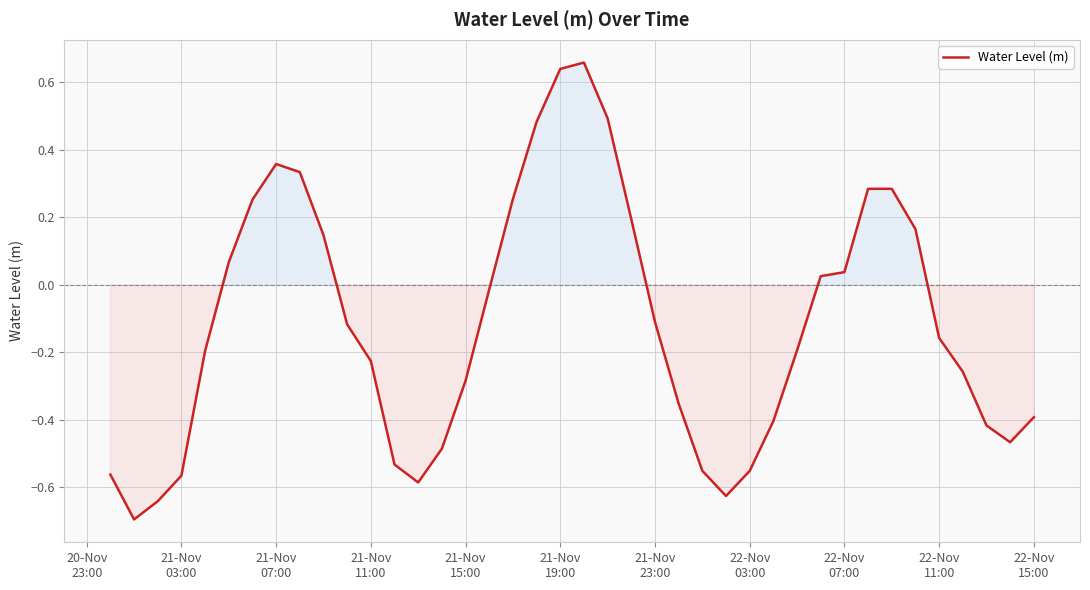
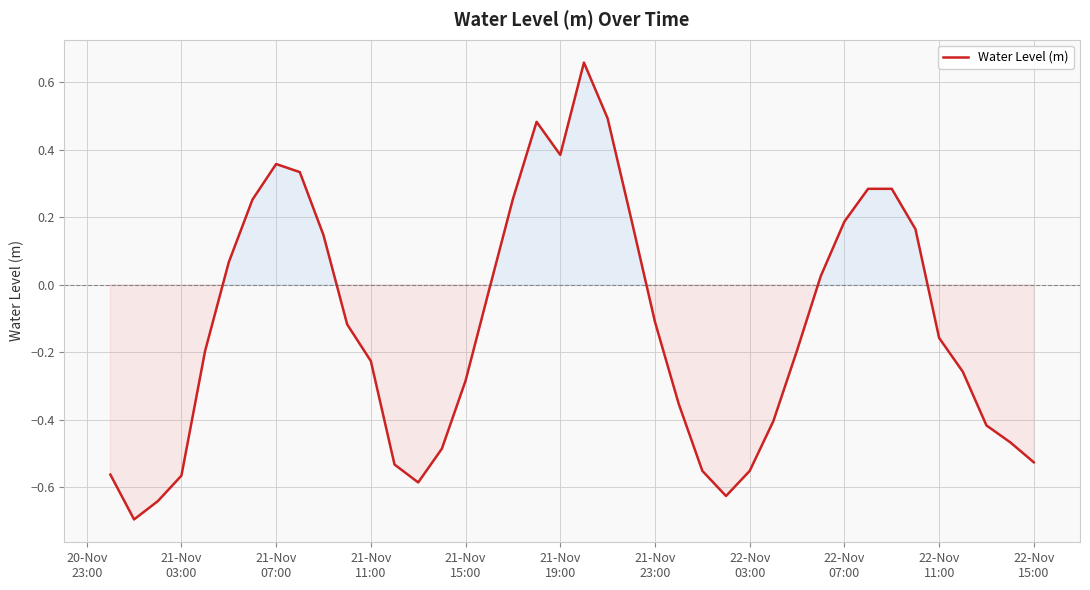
  {
    "21-Nov 03:00": -0.56,
    "21-Nov 07:00": 0.36,
    "21-Nov 11:00": -0.23,
    "21-Nov 15:00": -0.28,
-   "21-Nov 19:00": 0.64,
+   "21-Nov 19:00": 0.38,
    "21-Nov 23:00": -0.11,
    "22-Nov 03:00": -0.55,
-   "22-Nov 07:00": 0.04,
+   "22-Nov 07:00": 0.19,
    "22-Nov 11:00": -0.16,
-   "22-Nov 15:00": -0.39
+   "22-Nov 15:00": -0.53
  }
